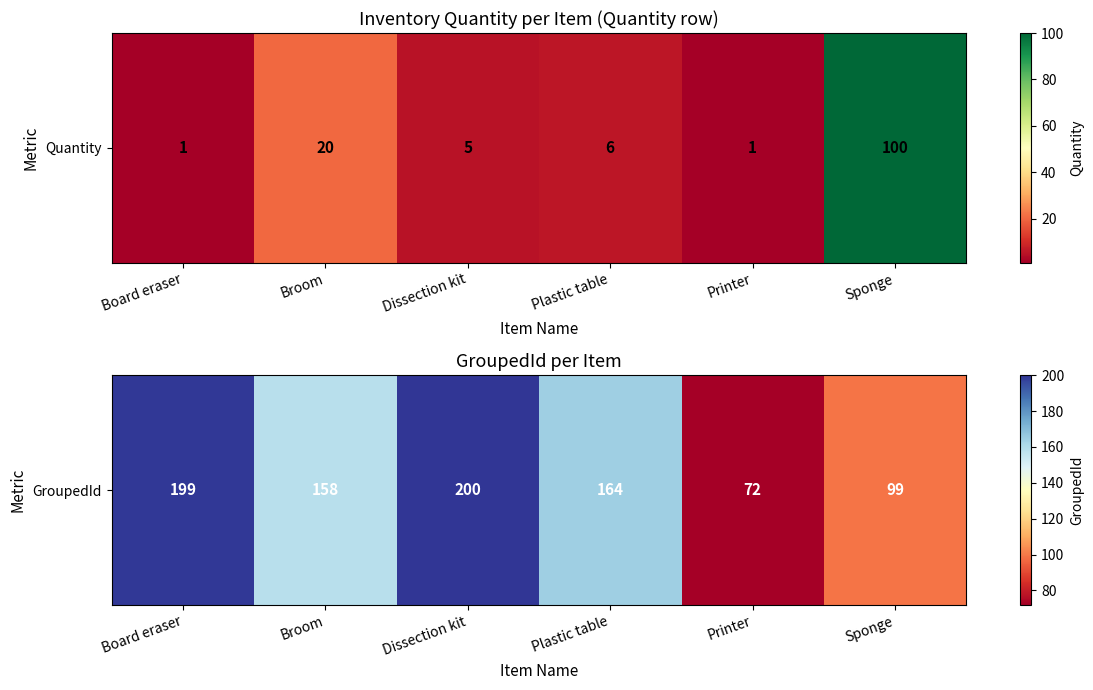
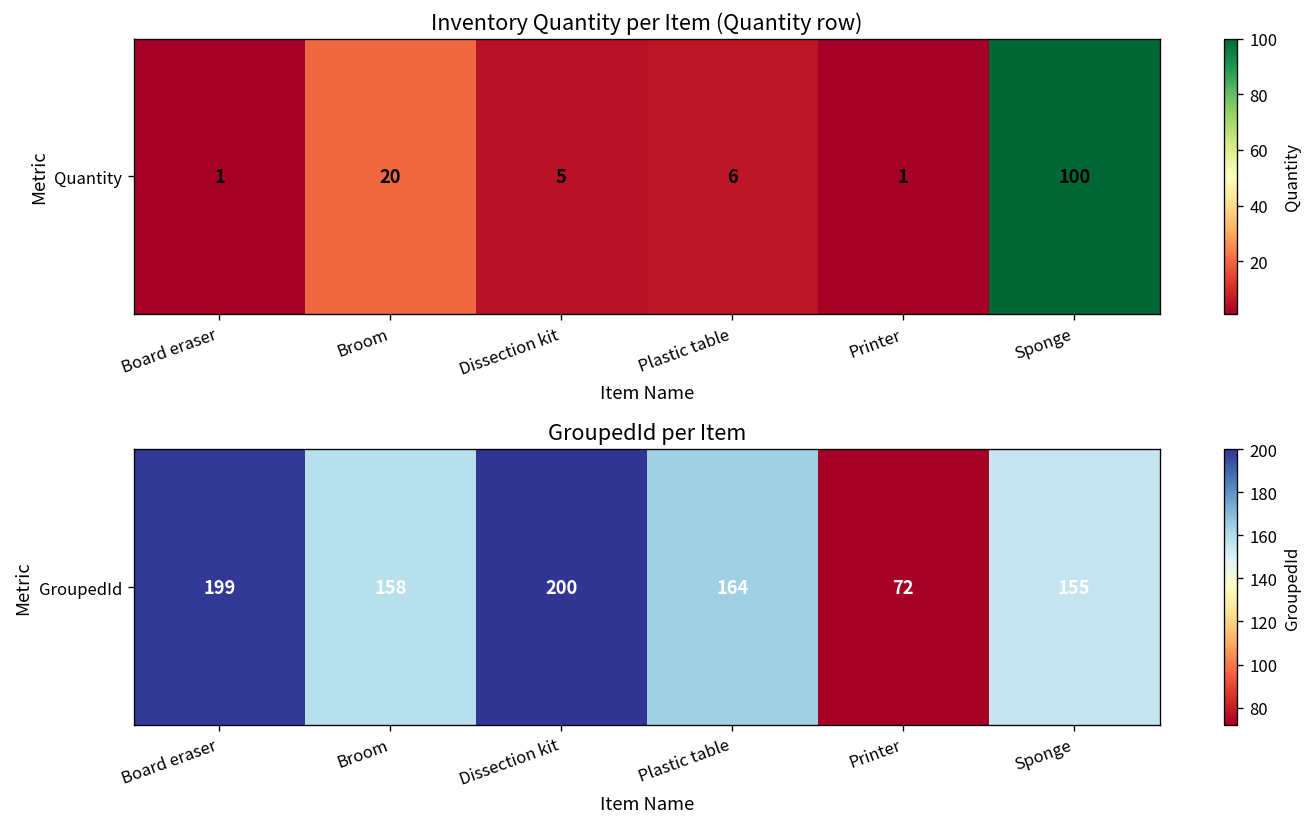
  {
    "Inventory Quantity per Item (Quantity row)": {
      "Quantity": {
        "Board eraser": 1,
        "Broom": 20,
        "Dissection kit": 5,
        "Plastic table": 6,
        "Printer": 1,
        "Sponge": 100
      }
    },
    "GroupedId per Item": {
      "GroupedId": {
        "Board eraser": 199,
        "Broom": 158,
        "Dissection kit": 200,
        "Plastic table": 164,
        "Printer": 72,
-       "Sponge": 99
+       "Sponge": 155
      }
    }
  }
